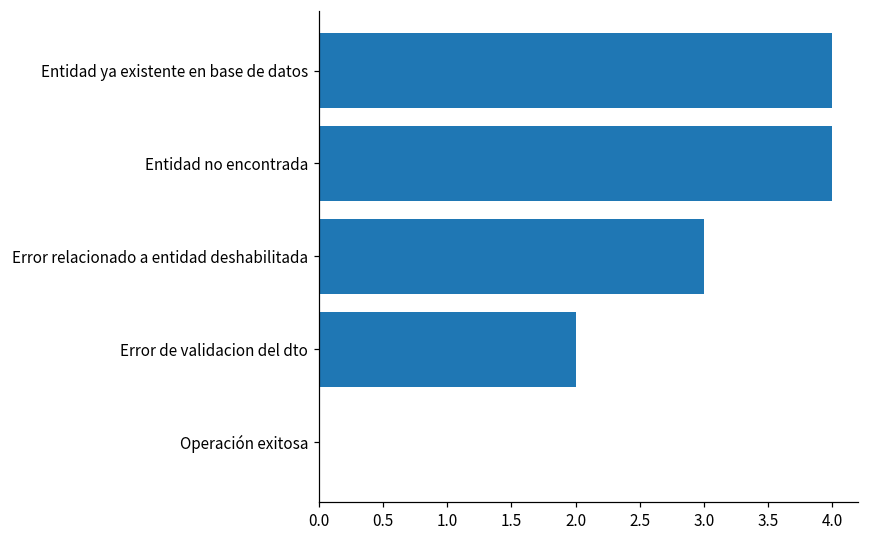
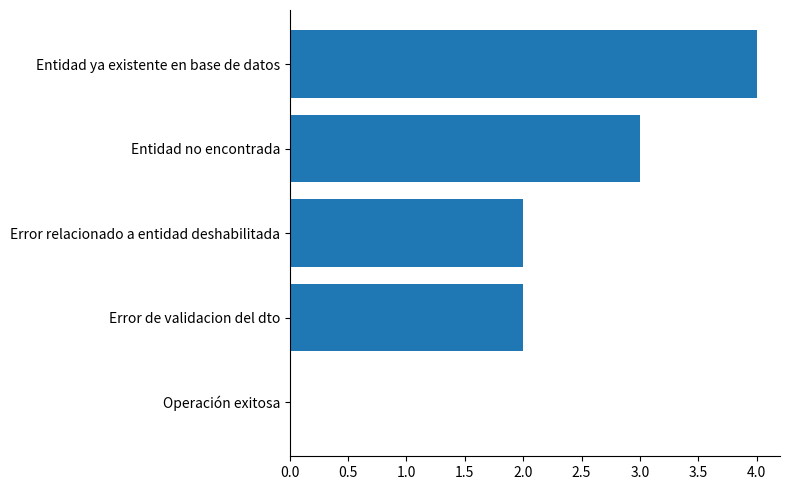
  {
    "Entidad ya existente en base de datos": 4,
-   "Entidad no encontrada": 4,
-   "Error relacionado a entidad deshabilitada": 3,
+   "Entidad no encontrada": 3,
+   "Error relacionado a entidad deshabilitada": 2,
    "Error de validacion del dto": 2,
    "Operación exitosa": 0
  }
